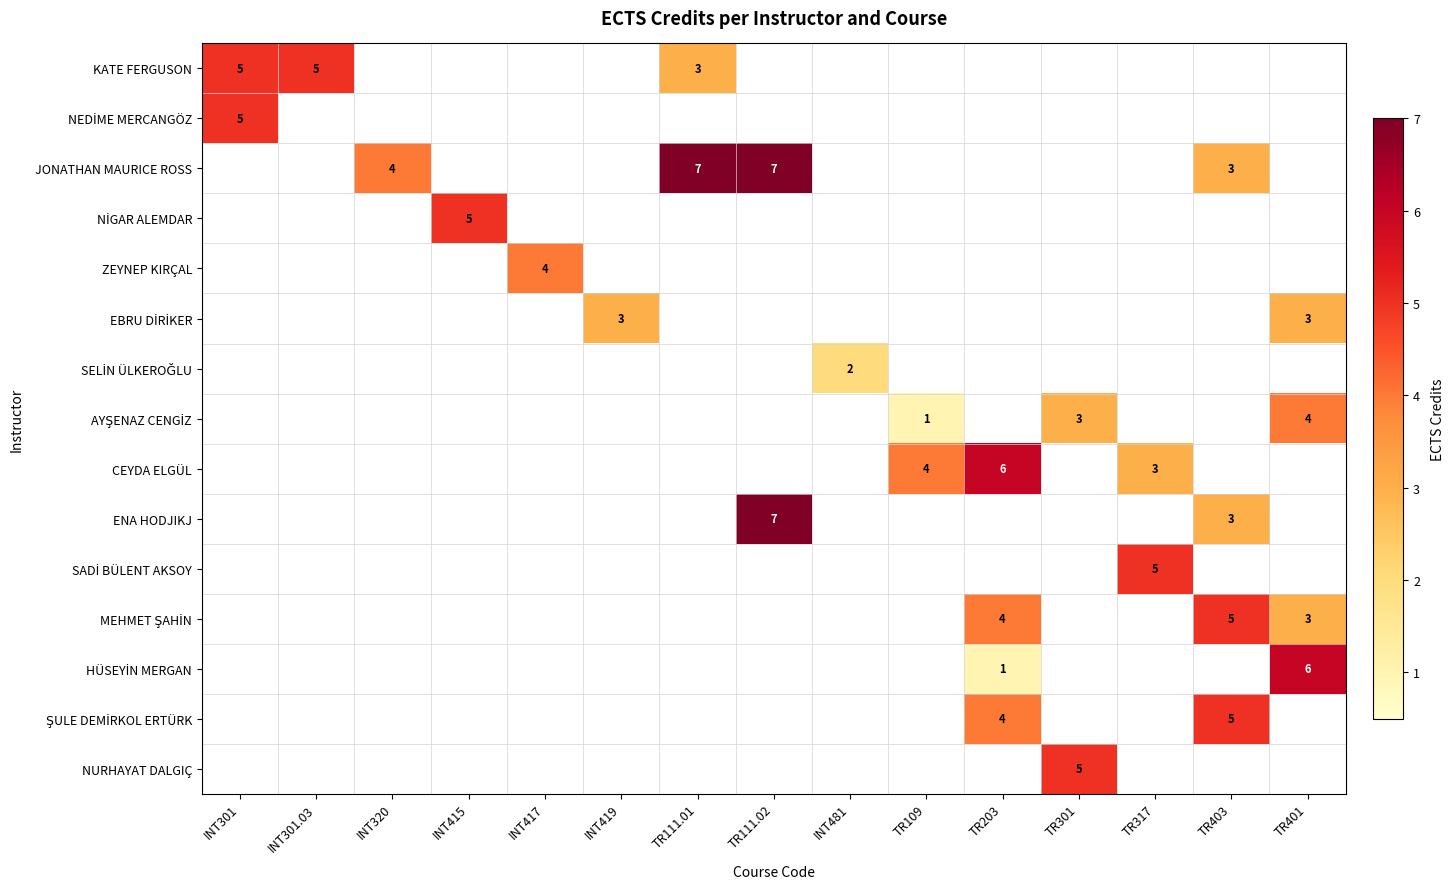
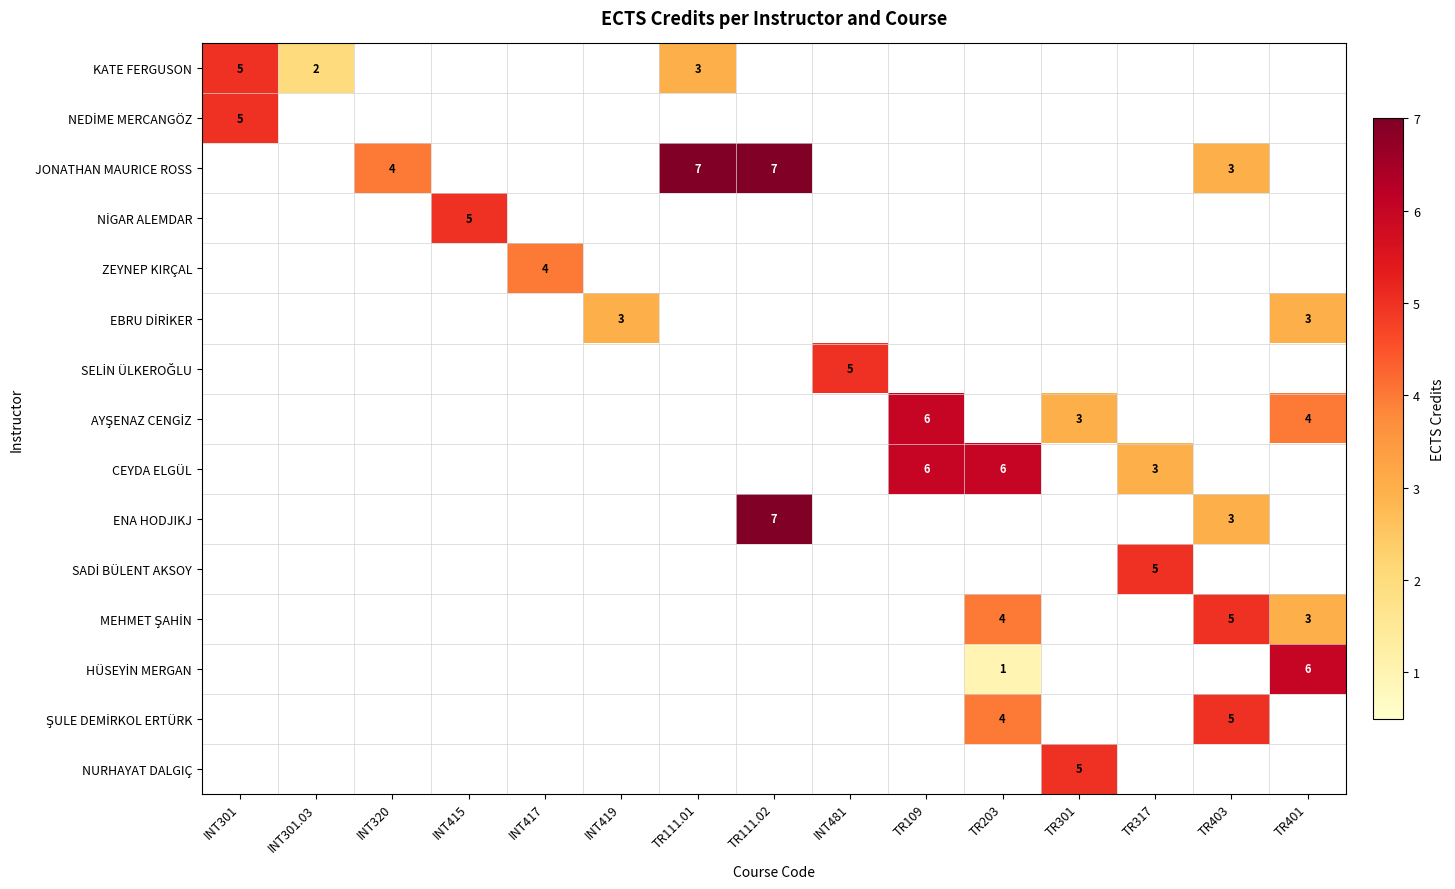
  {
    "KATE FERGUSON": {
      "INT301": 5,
-     "INT301.03": 5,
+     "INT301.03": 2,
      "TR111.01": 3
    },
    "NEDİME MERCANGÖZ": {
      "INT301": 5
    },
    "JONATHAN MAURICE ROSS": {
      "INT320": 4,
      "TR111.01": 7,
      "TR111.02": 7,
      "TR403": 3
    },
    "NİGAR ALEMDAR": {
      "INT415": 5
    },
    "ZEYNEP KIRÇAL": {
      "INT417": 4
    },
    "EBRU DİRİKER": {
      "INT419": 3,
      "TR401": 3
    },
    "SELİN ÜLKEROĞLU": {
-     "INT481": 2
+     "INT481": 5
    },
    "AYŞENAZ CENGİZ": {
-     "TR109": 1,
+     "TR109": 6,
      "TR301": 3,
      "TR401": 4
    },
    "CEYDA ELGÜL": {
-     "TR109": 4,
+     "TR109": 6,
      "TR203": 6,
      "TR317": 3
    },
    "ENA HODJIKJ": {
      "TR111.02": 7,
      "TR403": 3
    },
    "SADİ BÜLENT AKSOY": {
      "TR317": 5
    },
    "MEHMET ŞAHİN": {
      "TR203": 4,
      "TR403": 5,
      "TR401": 3
    },
    "HÜSEYİN MERGAN": {
      "TR203": 1,
      "TR401": 6
    },
    "ŞULE DEMİRKOL ERTÜRK": {
      "TR203": 4,
      "TR403": 5
    },
    "NURHAYAT DALGIÇ": {
      "TR301": 5
    }
  }
